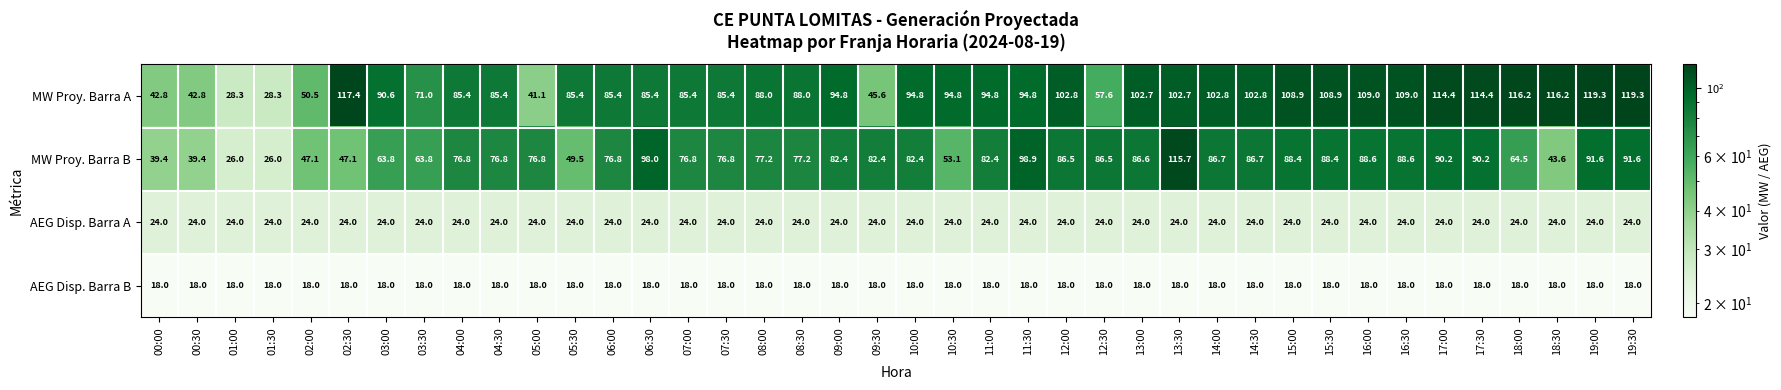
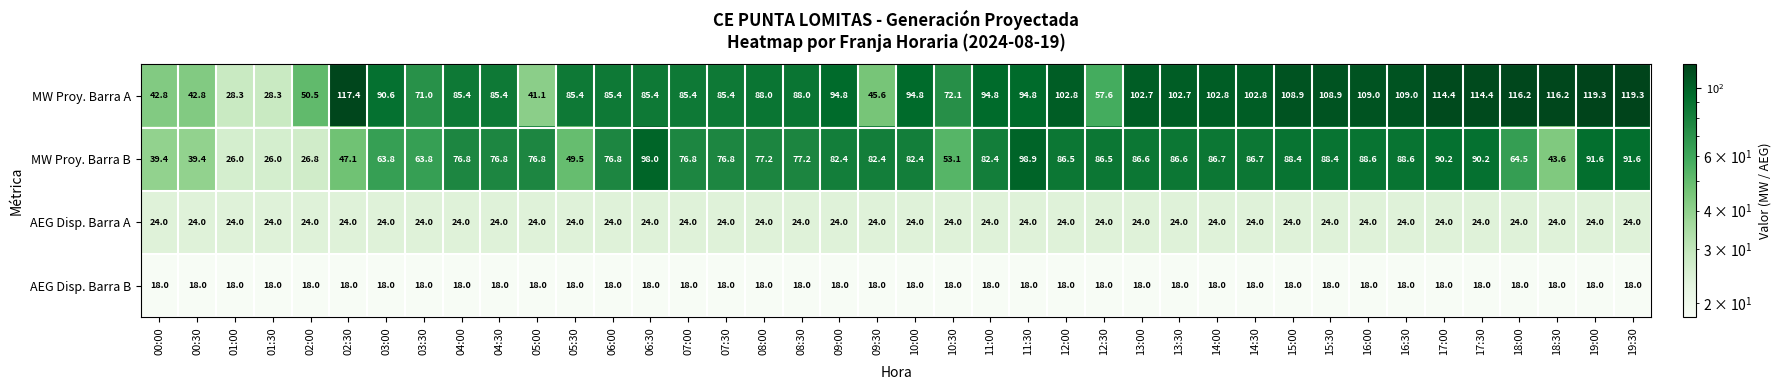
  {
    "MW Proy. Barra A": {
      "00:00": 42.8,
      "00:30": 42.8,
      "01:00": 28.3,
      "01:30": 28.3,
      "02:00": 50.5,
      "02:30": 117.4,
      "03:00": 90.6,
      "03:30": 71.0,
      "04:00": 85.4,
      "04:30": 85.4,
      "05:00": 41.1,
      "05:30": 85.4,
      "06:00": 85.4,
      "06:30": 85.4,
      "07:00": 85.4,
      "07:30": 85.4,
      "08:00": 88.0,
      "08:30": 88.0,
      "09:00": 94.8,
      "09:30": 45.6,
      "10:00": 94.8,
-     "10:30": 94.8,
+     "10:30": 72.1,
      "11:00": 94.8,
      "11:30": 94.8,
      "12:00": 102.8,
      "12:30": 57.6,
      "13:00": 102.7,
      "13:30": 102.7,
      "14:00": 102.8,
      "14:30": 102.8,
      "15:00": 108.9,
      "15:30": 108.9,
      "16:00": 109.0,
      "16:30": 109.0,
      "17:00": 114.4,
      "17:30": 114.4,
      "18:00": 116.2,
      "18:30": 116.2,
      "19:00": 119.3,
      "19:30": 119.3
    },
    "MW Proy. Barra B": {
      "00:00": 39.4,
      "00:30": 39.4,
      "01:00": 26.0,
      "01:30": 26.0,
-     "02:00": 47.1,
+     "02:00": 26.8,
      "02:30": 47.1,
      "03:00": 63.8,
      "03:30": 63.8,
      "04:00": 76.8,
      "04:30": 76.8,
      "05:00": 76.8,
      "05:30": 49.5,
      "06:00": 76.8,
      "06:30": 98.0,
      "07:00": 76.8,
      "07:30": 76.8,
      "08:00": 77.2,
      "08:30": 77.2,
      "09:00": 82.4,
      "09:30": 82.4,
      "10:00": 82.4,
      "10:30": 53.1,
      "11:00": 82.4,
      "11:30": 98.9,
      "12:00": 86.5,
      "12:30": 86.5,
      "13:00": 86.6,
-     "13:30": 115.7,
+     "13:30": 86.6,
      "14:00": 86.7,
      "14:30": 86.7,
      "15:00": 88.4,
      "15:30": 88.4,
      "16:00": 88.6,
      "16:30": 88.6,
      "17:00": 90.2,
      "17:30": 90.2,
      "18:00": 64.5,
      "18:30": 43.6,
      "19:00": 91.6,
      "19:30": 91.6
    },
    "AEG Disp. Barra A": {
      "00:00": 24.0,
      "00:30": 24.0,
      "01:00": 24.0,
      "01:30": 24.0,
      "02:00": 24.0,
      "02:30": 24.0,
      "03:00": 24.0,
      "03:30": 24.0,
      "04:00": 24.0,
      "04:30": 24.0,
      "05:00": 24.0,
      "05:30": 24.0,
      "06:00": 24.0,
      "06:30": 24.0,
      "07:00": 24.0,
      "07:30": 24.0,
      "08:00": 24.0,
      "08:30": 24.0,
      "09:00": 24.0,
      "09:30": 24.0,
      "10:00": 24.0,
      "10:30": 24.0,
      "11:00": 24.0,
      "11:30": 24.0,
      "12:00": 24.0,
      "12:30": 24.0,
      "13:00": 24.0,
      "13:30": 24.0,
      "14:00": 24.0,
      "14:30": 24.0,
      "15:00": 24.0,
      "15:30": 24.0,
      "16:00": 24.0,
      "16:30": 24.0,
      "17:00": 24.0,
      "17:30": 24.0,
      "18:00": 24.0,
      "18:30": 24.0,
      "19:00": 24.0,
      "19:30": 24.0
    },
    "AEG Disp. Barra B": {
      "00:00": 18.0,
      "00:30": 18.0,
      "01:00": 18.0,
      "01:30": 18.0,
      "02:00": 18.0,
      "02:30": 18.0,
      "03:00": 18.0,
      "03:30": 18.0,
      "04:00": 18.0,
      "04:30": 18.0,
      "05:00": 18.0,
      "05:30": 18.0,
      "06:00": 18.0,
      "06:30": 18.0,
      "07:00": 18.0,
      "07:30": 18.0,
      "08:00": 18.0,
      "08:30": 18.0,
      "09:00": 18.0,
      "09:30": 18.0,
      "10:00": 18.0,
      "10:30": 18.0,
      "11:00": 18.0,
      "11:30": 18.0,
      "12:00": 18.0,
      "12:30": 18.0,
      "13:00": 18.0,
      "13:30": 18.0,
      "14:00": 18.0,
      "14:30": 18.0,
      "15:00": 18.0,
      "15:30": 18.0,
      "16:00": 18.0,
      "16:30": 18.0,
      "17:00": 18.0,
      "17:30": 18.0,
      "18:00": 18.0,
      "18:30": 18.0,
      "19:00": 18.0,
      "19:30": 18.0
    }
  }
